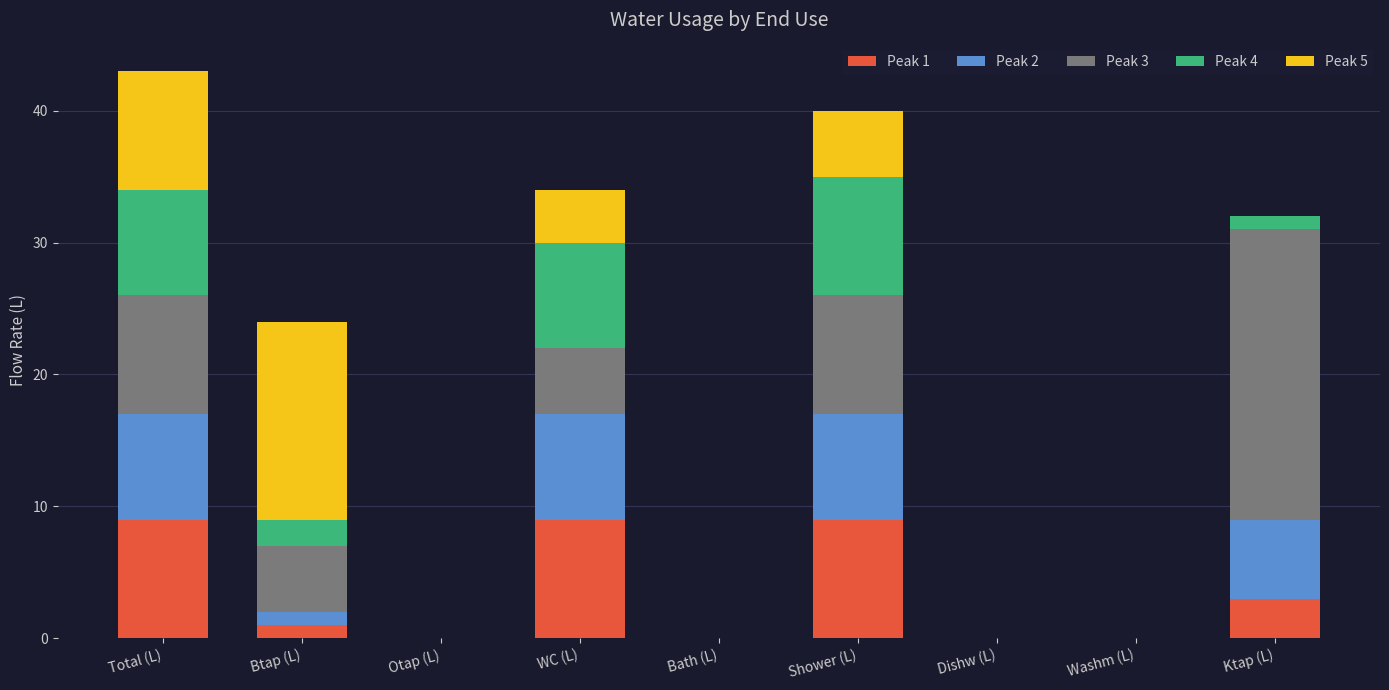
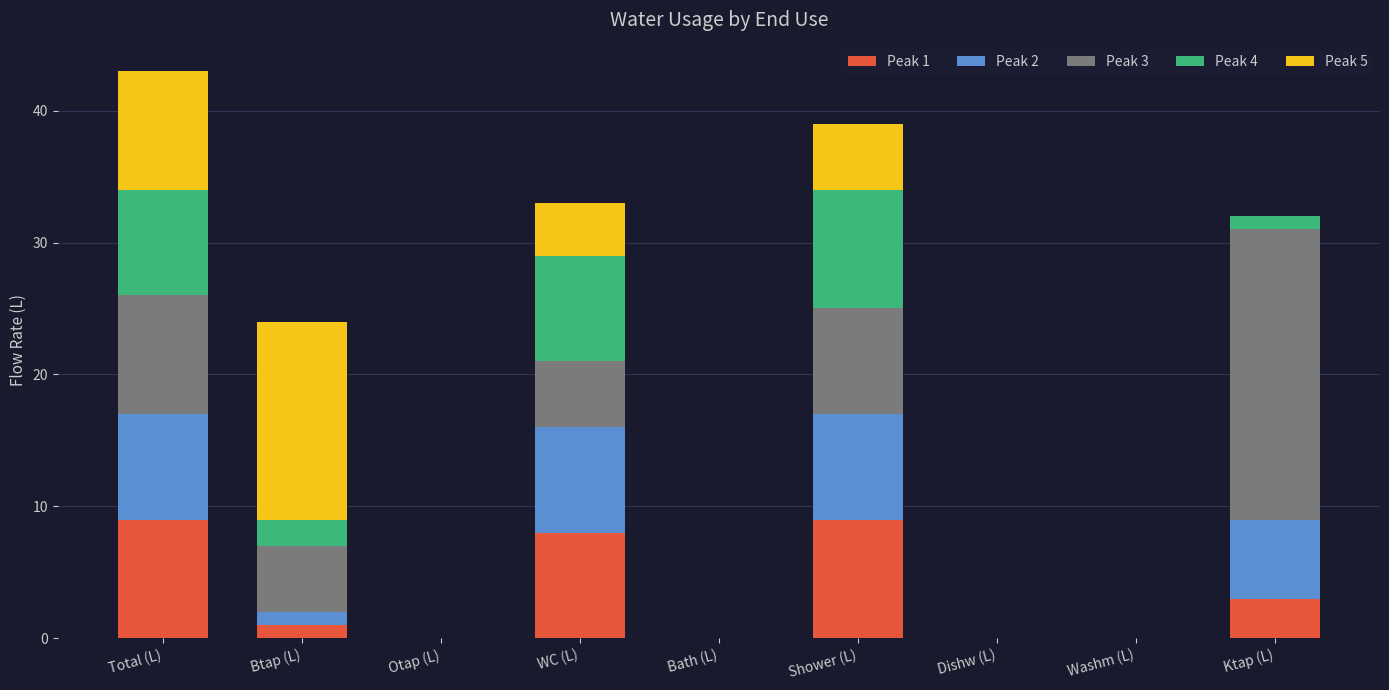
  {
    "Peak 1": {
      "Total (L)": 9,
      "Btap (L)": 1,
      "Otap (L)": 0,
-     "WC (L)": 9,
+     "WC (L)": 8,
      "Bath (L)": 0,
      "Shower (L)": 9,
      "Dishw (L)": 0,
      "Washm (L)": 0,
      "Ktap (L)": 3
    },
    "Peak 2": {
      "Total (L)": 8,
      "Btap (L)": 1,
      "Otap (L)": 0,
      "WC (L)": 8,
      "Bath (L)": 0,
      "Shower (L)": 8,
      "Dishw (L)": 0,
      "Washm (L)": 0,
      "Ktap (L)": 6
    },
    "Peak 3": {
      "Total (L)": 9,
      "Btap (L)": 5,
      "Otap (L)": 0,
      "WC (L)": 5,
      "Bath (L)": 0,
-     "Shower (L)": 9,
+     "Shower (L)": 8,
      "Dishw (L)": 0,
      "Washm (L)": 0,
      "Ktap (L)": 22
    },
    "Peak 4": {
      "Total (L)": 8,
      "Btap (L)": 2,
      "Otap (L)": 0,
      "WC (L)": 8,
      "Bath (L)": 0,
      "Shower (L)": 9,
      "Dishw (L)": 0,
      "Washm (L)": 0,
      "Ktap (L)": 1
    },
    "Peak 5": {
      "Total (L)": 9,
      "Btap (L)": 15,
      "Otap (L)": 0,
      "WC (L)": 4,
      "Bath (L)": 0,
      "Shower (L)": 5,
      "Dishw (L)": 0,
      "Washm (L)": 0,
      "Ktap (L)": 0
    }
  }
